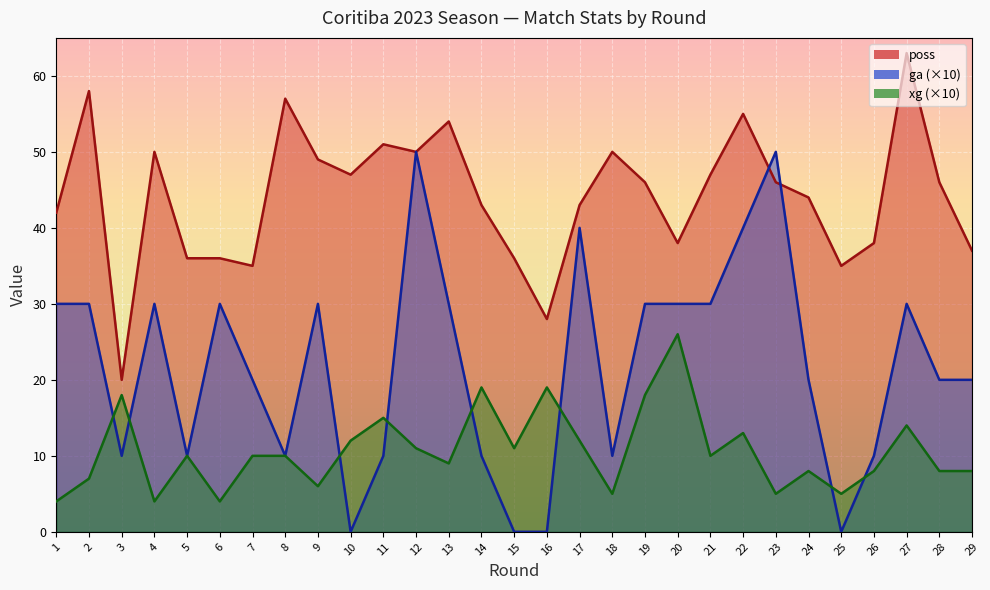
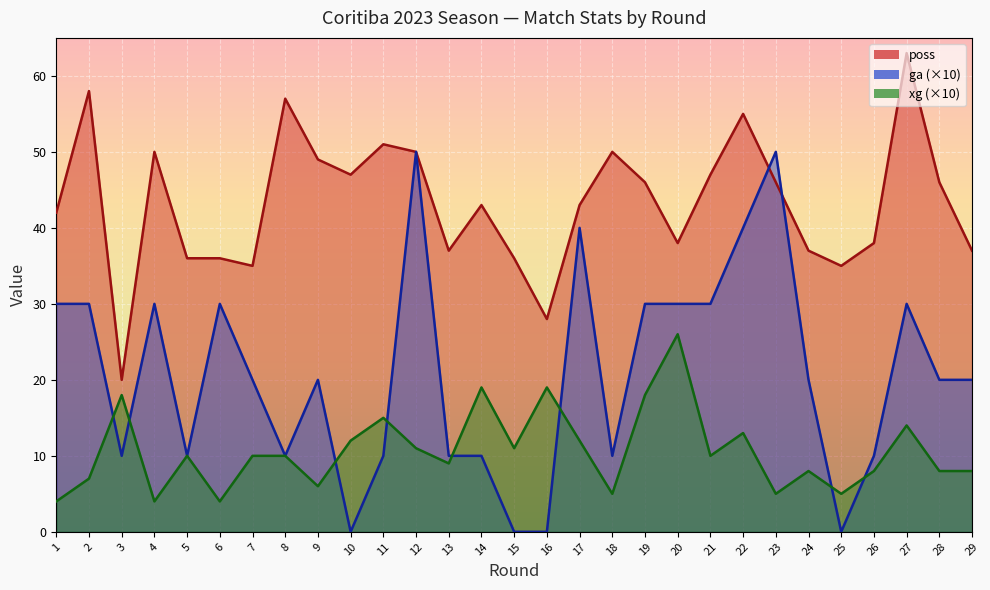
  {
    "poss": {
      "1": 42,
      "2": 58,
      "3": 20,
      "4": 50,
      "5": 36,
      "6": 36,
      "7": 35,
      "8": 57,
      "9": 49,
      "10": 47,
      "11": 51,
-     "13": 54,
+     "13": 37,
      "14": 43,
      "15": 36,
      "16": 28,
      "17": 43,
      "18": 50,
      "19": 46,
      "20": 38,
      "21": 47,
      "22": 55,
      "23": 46,
-     "24": 44,
+     "24": 37,
      "25": 35,
      "26": 38,
      "28": 46,
      "29": 37
    },
    "ga (×10)": {
      "1": 30,
      "2": 30,
      "3": 10,
      "4": 30,
      "6": 30,
      "7": 20,
-     "9": 30,
+     "9": 20,
      "10": 0,
      "11": 10,
-     "13": 30,
+     "13": 10,
      "14": 10,
      "15": 0,
      "16": 0,
      "17": 40,
      "18": 10,
      "19": 30,
      "20": 30,
      "21": 30,
      "22": 40,
      "23": 50,
      "24": 20,
      "25": 0,
      "26": 10,
      "27": 30,
      "28": 20,
      "29": 20
    },
    "xg (×10)": {
      "1": 4,
      "2": 7,
      "3": 18,
      "4": 4,
      "6": 4,
      "7": 10,
      "9": 6,
      "10": 12,
      "11": 15,
      "12": 11,
      "13": 9,
      "14": 19,
      "15": 11,
      "16": 19,
      "17": 12,
      "18": 5,
      "19": 18,
      "20": 26,
      "21": 10,
      "22": 13,
      "23": 5,
      "24": 8,
      "25": 5,
      "26": 8,
      "27": 14,
      "28": 8,
      "29": 8
    }
  }
